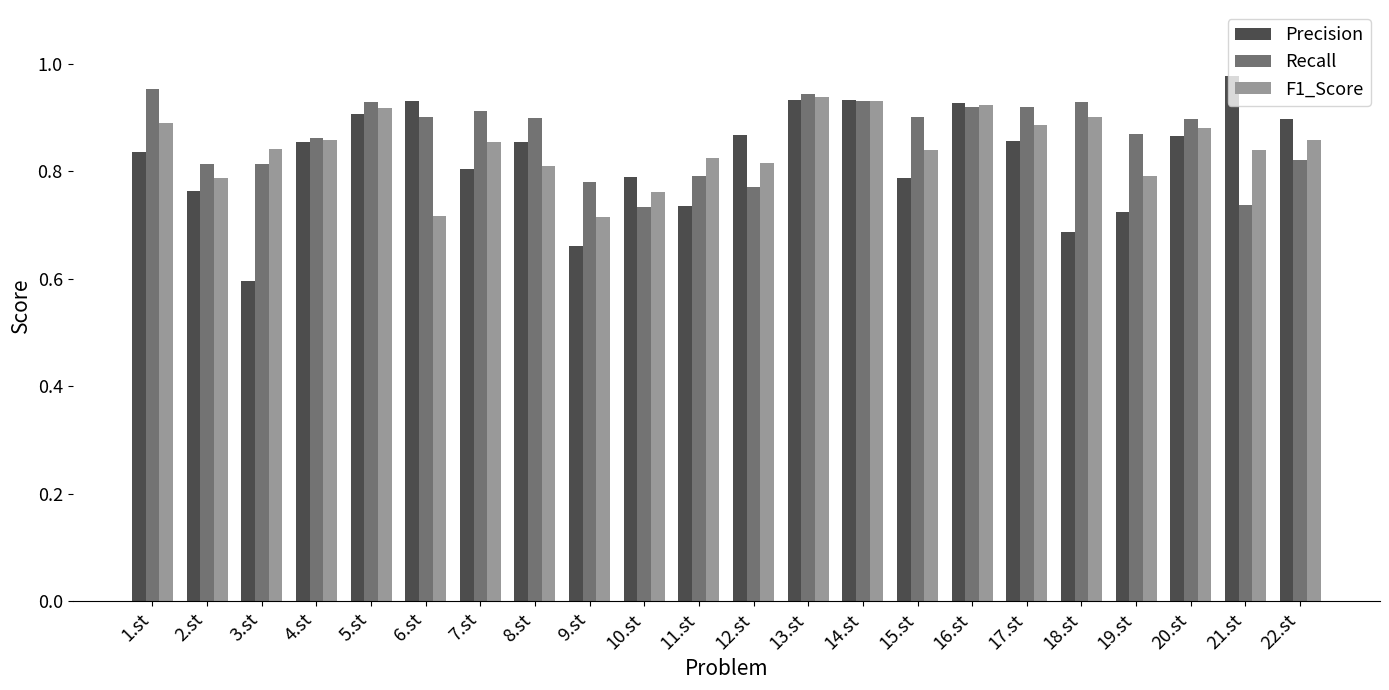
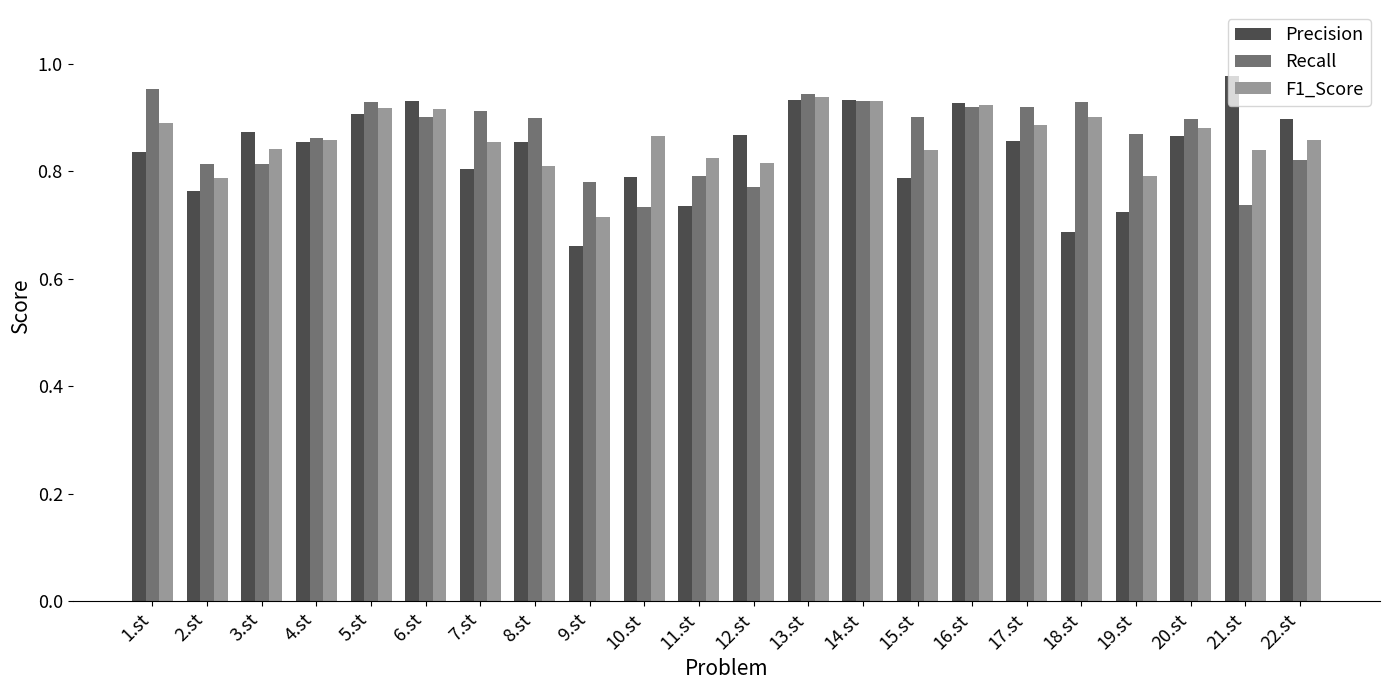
  {
    "Precision": {
      "1.st": 0.84,
      "2.st": 0.76,
-     "3.st": 0.60,
+     "3.st": 0.87,
      "4.st": 0.86,
      "5.st": 0.91,
      "6.st": 0.93,
      "7.st": 0.80,
      "8.st": 0.85,
      "9.st": 0.66,
      "10.st": 0.79,
      "11.st": 0.74,
      "12.st": 0.87,
      "13.st": 0.93,
      "14.st": 0.93,
      "15.st": 0.79,
      "16.st": 0.93,
      "17.st": 0.86,
      "18.st": 0.69,
      "19.st": 0.72,
      "20.st": 0.87,
      "22.st": 0.90
    },
    "Recall": {
      "1.st": 0.95,
      "2.st": 0.81,
      "3.st": 0.81,
      "4.st": 0.86,
      "5.st": 0.93,
      "6.st": 0.90,
      "7.st": 0.91,
      "8.st": 0.90,
      "9.st": 0.78,
      "10.st": 0.73,
      "11.st": 0.79,
      "12.st": 0.77,
      "13.st": 0.94,
      "14.st": 0.93,
      "15.st": 0.90,
      "16.st": 0.92,
      "17.st": 0.92,
      "18.st": 0.93,
      "19.st": 0.87,
      "20.st": 0.90,
      "21.st": 0.74,
      "22.st": 0.82
    },
    "F1_Score": {
      "1.st": 0.89,
      "2.st": 0.79,
      "3.st": 0.84,
      "4.st": 0.86,
      "5.st": 0.92,
-     "6.st": 0.72,
+     "6.st": 0.92,
      "7.st": 0.86,
      "8.st": 0.81,
      "9.st": 0.72,
-     "10.st": 0.76,
+     "10.st": 0.87,
      "11.st": 0.82,
      "12.st": 0.82,
      "13.st": 0.94,
      "14.st": 0.93,
      "15.st": 0.84,
      "16.st": 0.92,
      "17.st": 0.89,
      "18.st": 0.90,
      "19.st": 0.79,
      "20.st": 0.88,
      "21.st": 0.84,
      "22.st": 0.86
    }
  }
